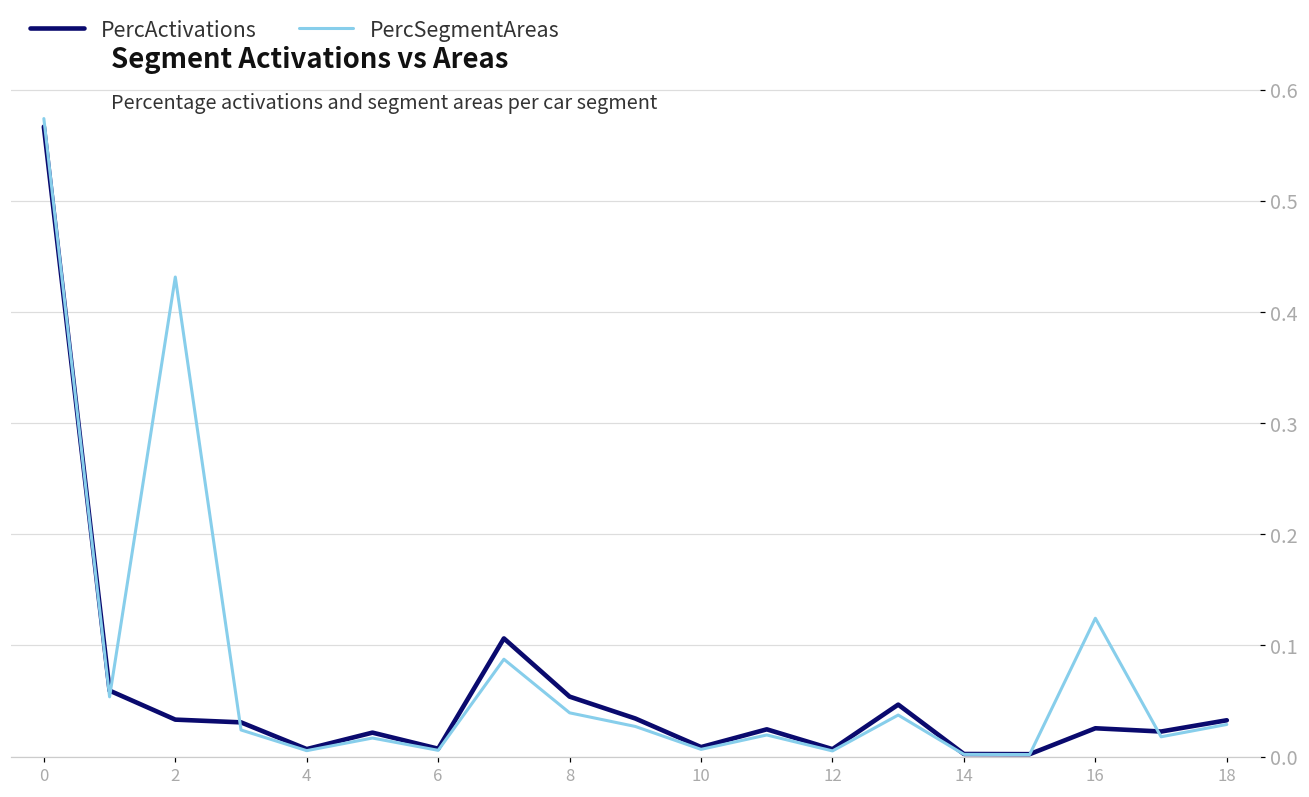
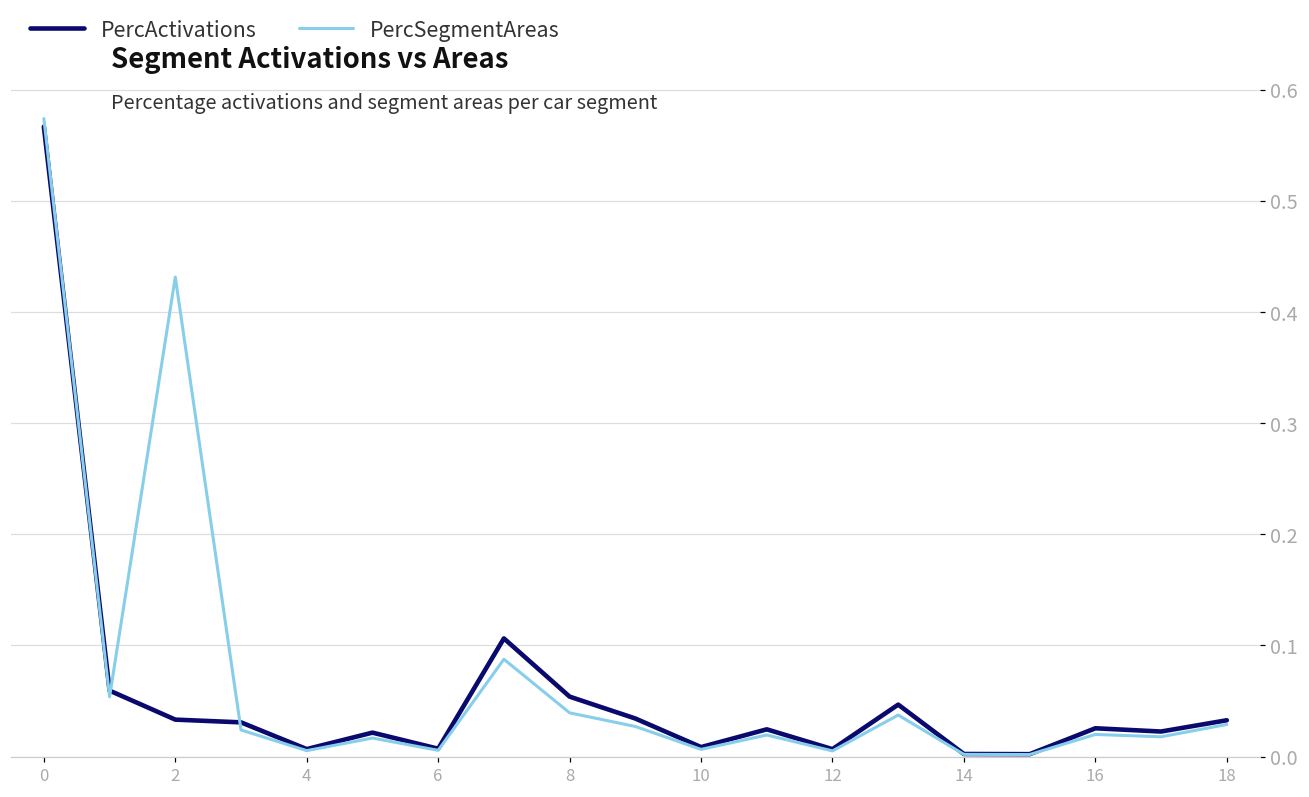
  {
    "PercActivations": {
      "0": 0.567,
      "2": 0.033,
      "8": 0.054,
      "16": 0.025,
      "18": 0.033
    },
    "PercSegmentAreas": {
      "0": 0.574,
      "2": 0.431,
      "8": 0.039,
-     "16": 0.124,
+     "16": 0.020,
      "18": 0.029
    }
  }
